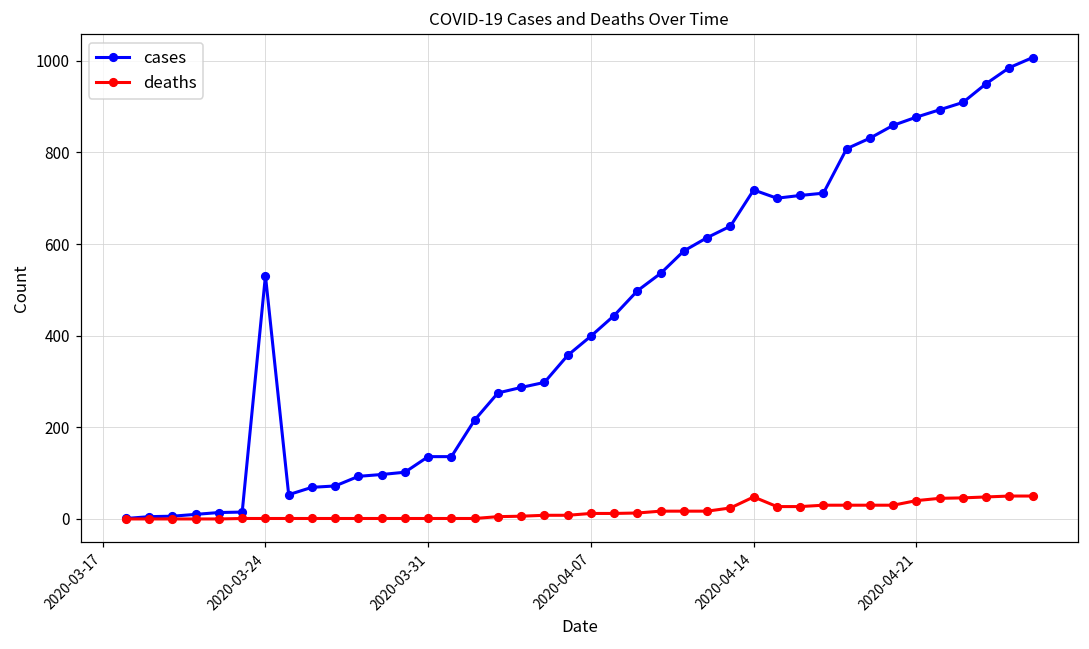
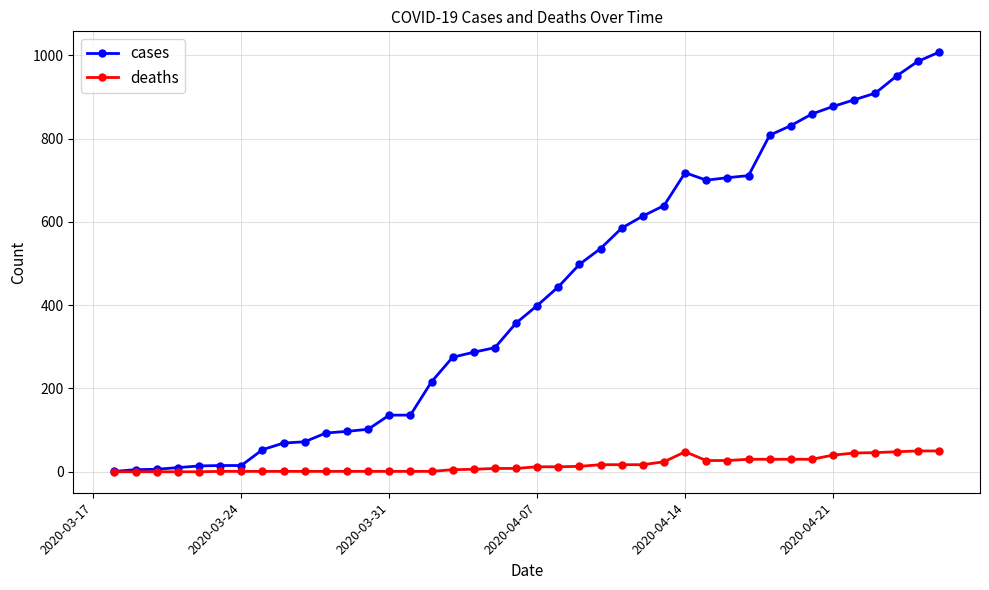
  {
    "cases": {
-     "2020-03-24": 530,
+     "2020-03-24": 20,
      "2020-03-31": 140,
      "2020-04-07": 400,
      "2020-04-14": 720,
      "2020-04-21": 880
    },
    "deaths": {
      "2020-03-24": 0,
      "2020-03-31": 0,
      "2020-04-07": 10,
      "2020-04-14": 50,
      "2020-04-21": 40
    }
  }
